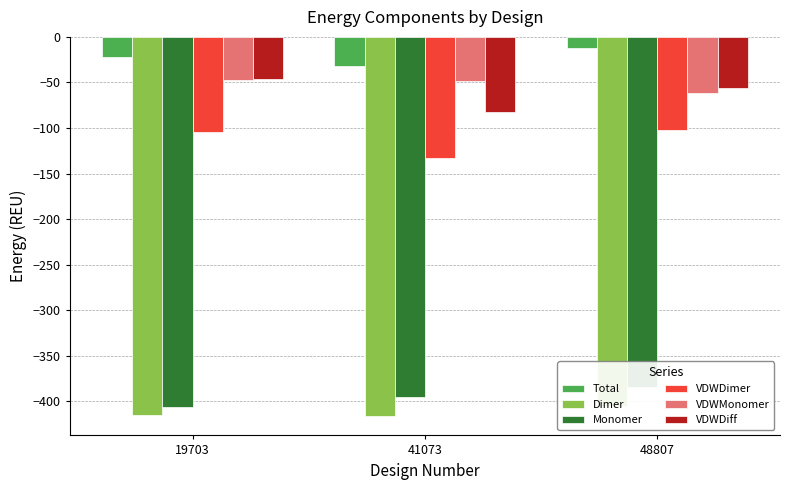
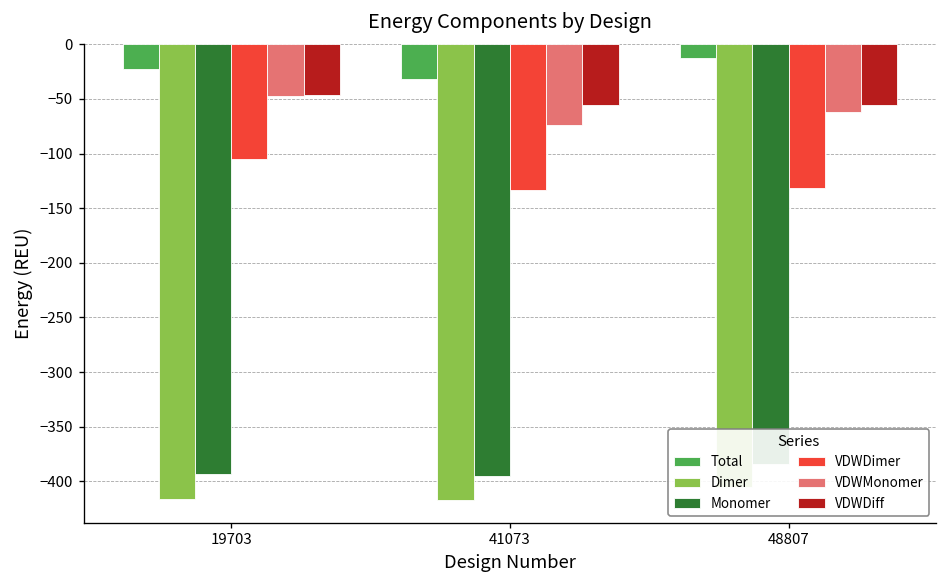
  {
    "Total": {
      "19703": -20,
      "41073": -30,
      "48807": -10
    },
    "Dimer": {
      "19703": -420,
      "41073": -420
    },
    "Monomer": {
-     "19703": -410,
+     "19703": -390,
      "41073": -400
    },
    "VDWDimer": {
      "19703": -100,
      "41073": -130,
-     "48807": -100
+     "48807": -130
    },
    "VDWMonomer": {
      "19703": -50,
-     "41073": -50,
+     "41073": -70,
      "48807": -60
    },
    "VDWDiff": {
      "19703": -50,
-     "41073": -80,
+     "41073": -60,
      "48807": -60
    }
  }
